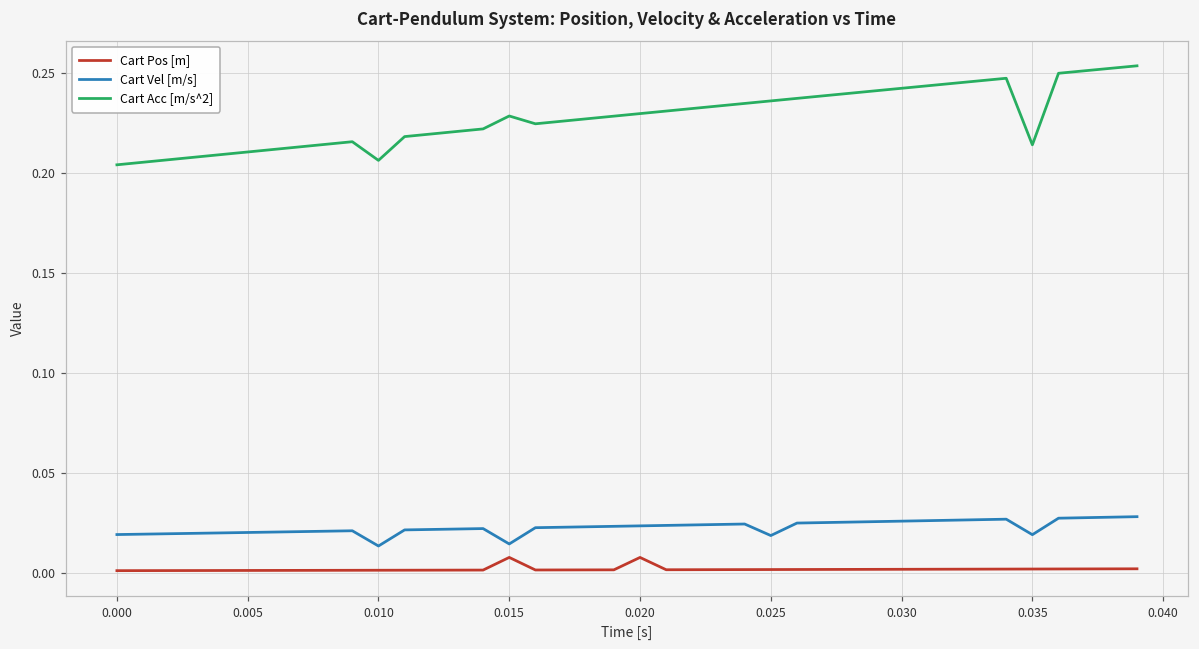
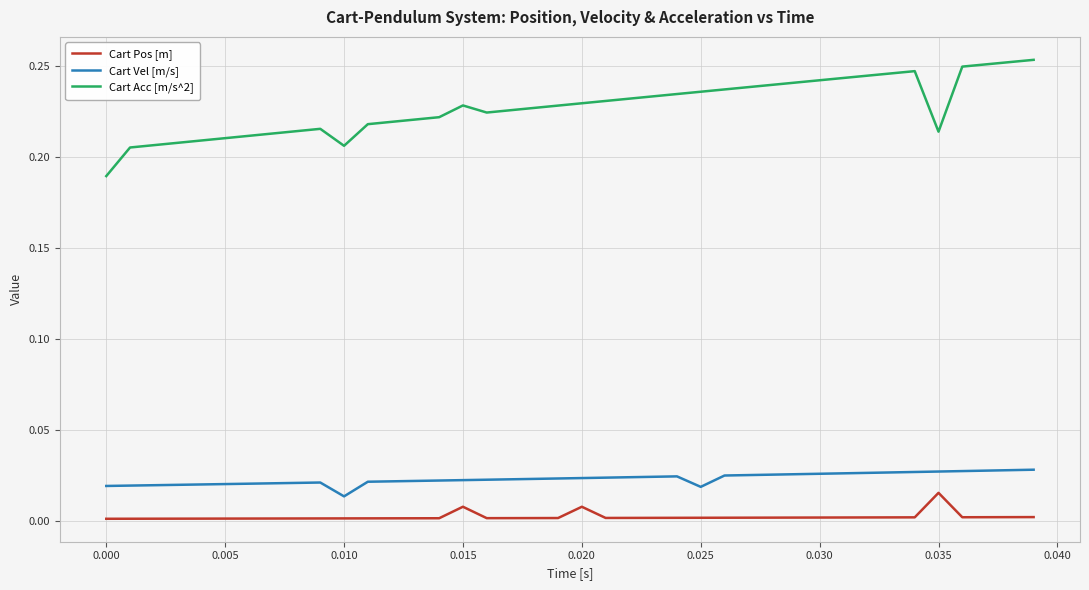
  {
    "Cart Pos [m]": {
      "0.000": 0.001,
      "0.005": 0.001,
      "0.010": 0.002,
      "0.015": 0.008,
      "0.020": 0.008,
      "0.025": 0.002,
      "0.030": 0.002,
-     "0.035": 0.002
+     "0.035": 0.016
    },
    "Cart Vel [m/s]": {
      "0.000": 0.019,
      "0.005": 0.020,
      "0.010": 0.014,
-     "0.015": 0.015,
+     "0.015": 0.023,
      "0.020": 0.024,
      "0.025": 0.019,
      "0.030": 0.026,
-     "0.035": 0.019
+     "0.035": 0.027
    },
    "Cart Acc [m/s^2]": {
-     "0.000": 0.204,
+     "0.000": 0.190,
      "0.005": 0.211,
      "0.010": 0.206,
      "0.015": 0.228,
      "0.020": 0.230,
      "0.025": 0.236,
      "0.030": 0.242,
      "0.035": 0.214
    }
  }
